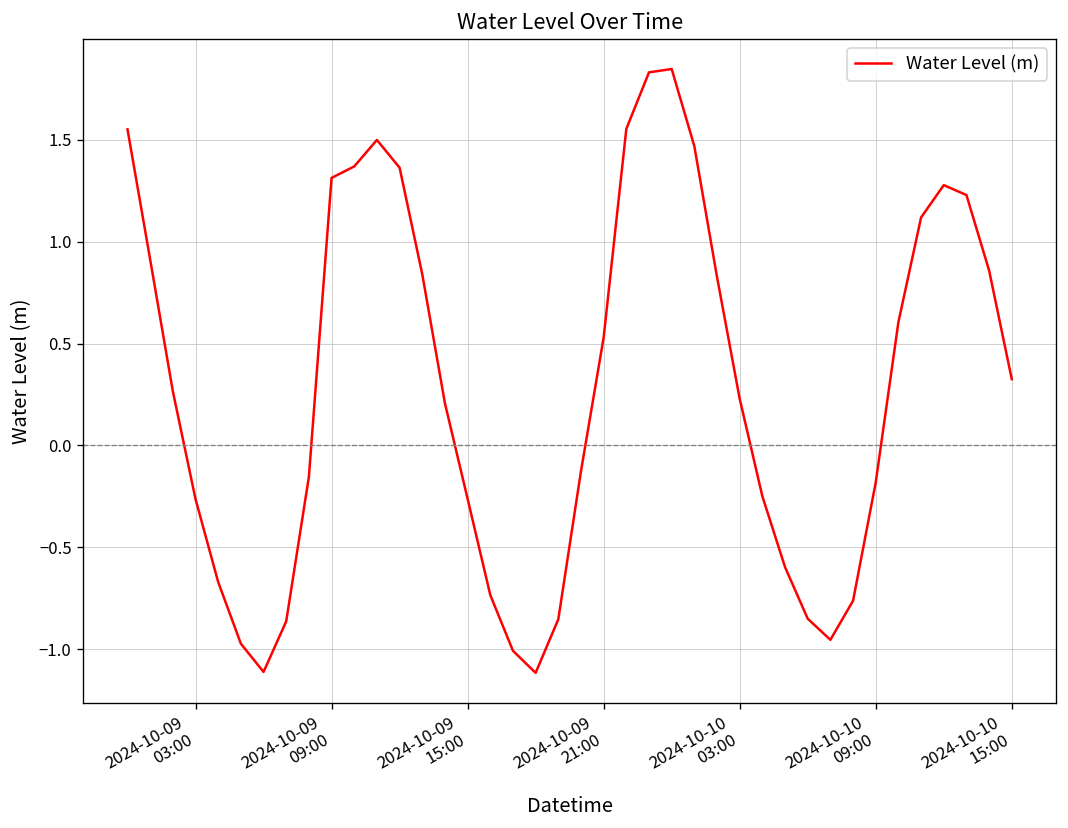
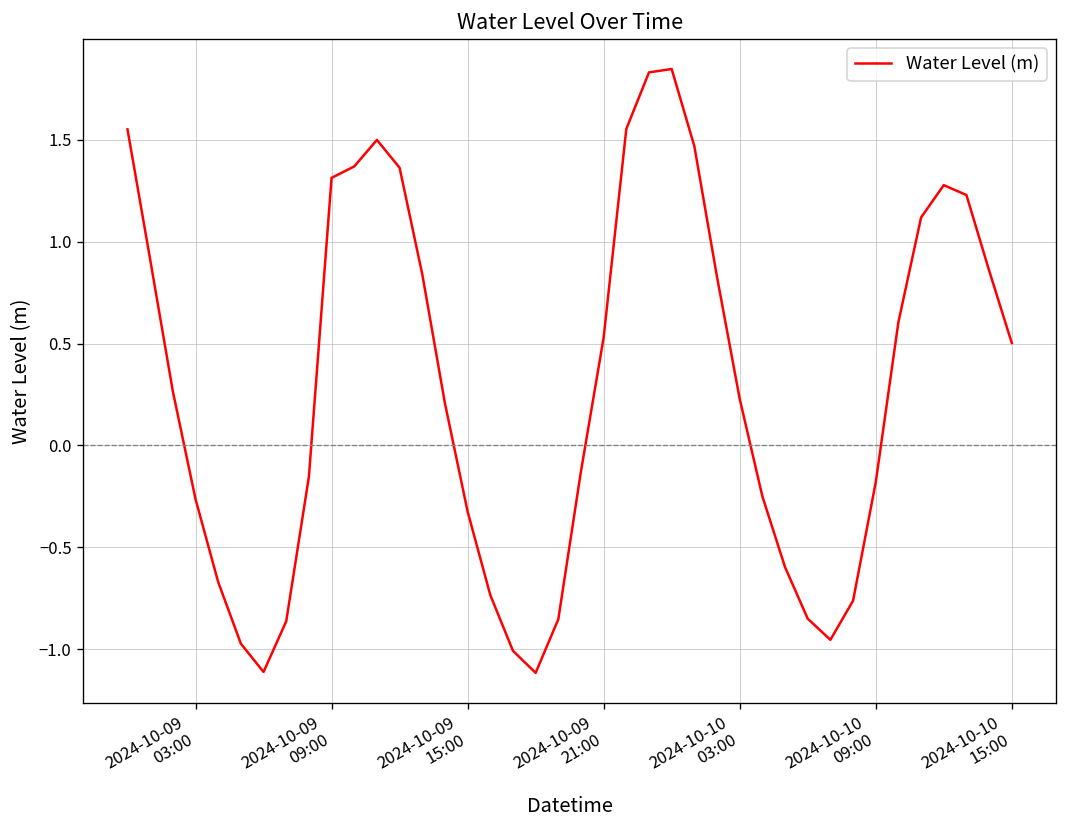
  {
    "2024-10-09 03:00": -0.26,
    "2024-10-09 09:00": 1.31,
-   "2024-10-09 15:00": -0.26,
+   "2024-10-09 15:00": -0.32,
    "2024-10-09 21:00": 0.53,
    "2024-10-10 03:00": 0.23,
    "2024-10-10 09:00": -0.18,
-   "2024-10-10 15:00": 0.33
+   "2024-10-10 15:00": 0.50
  }
